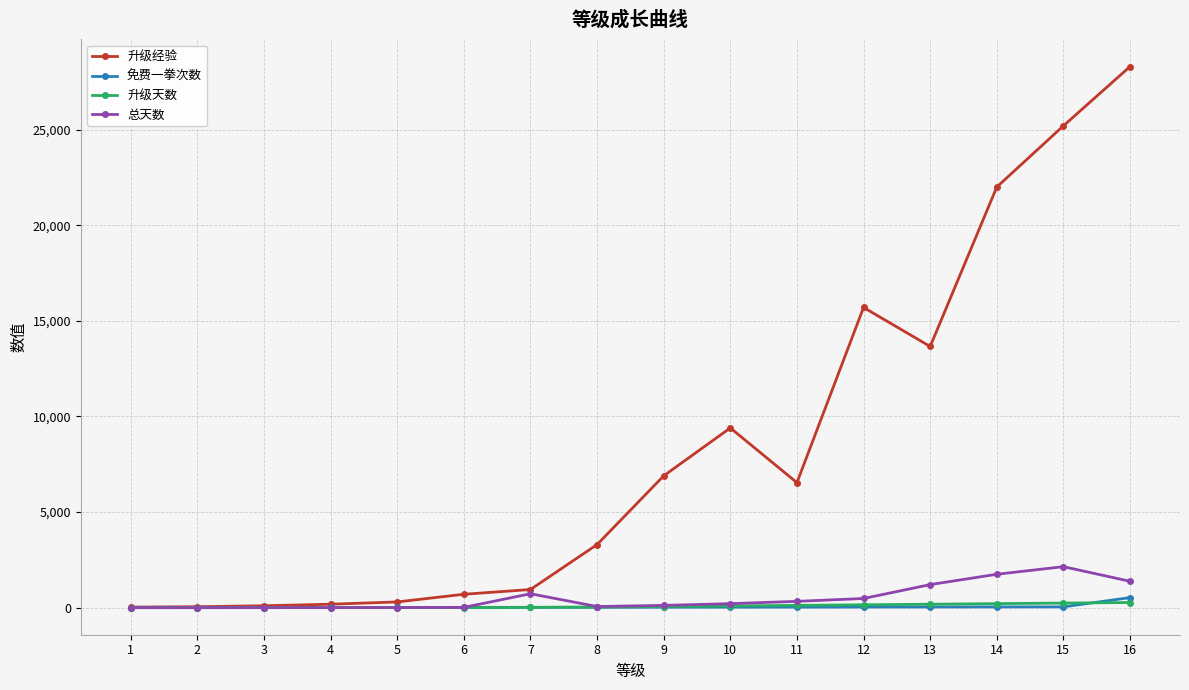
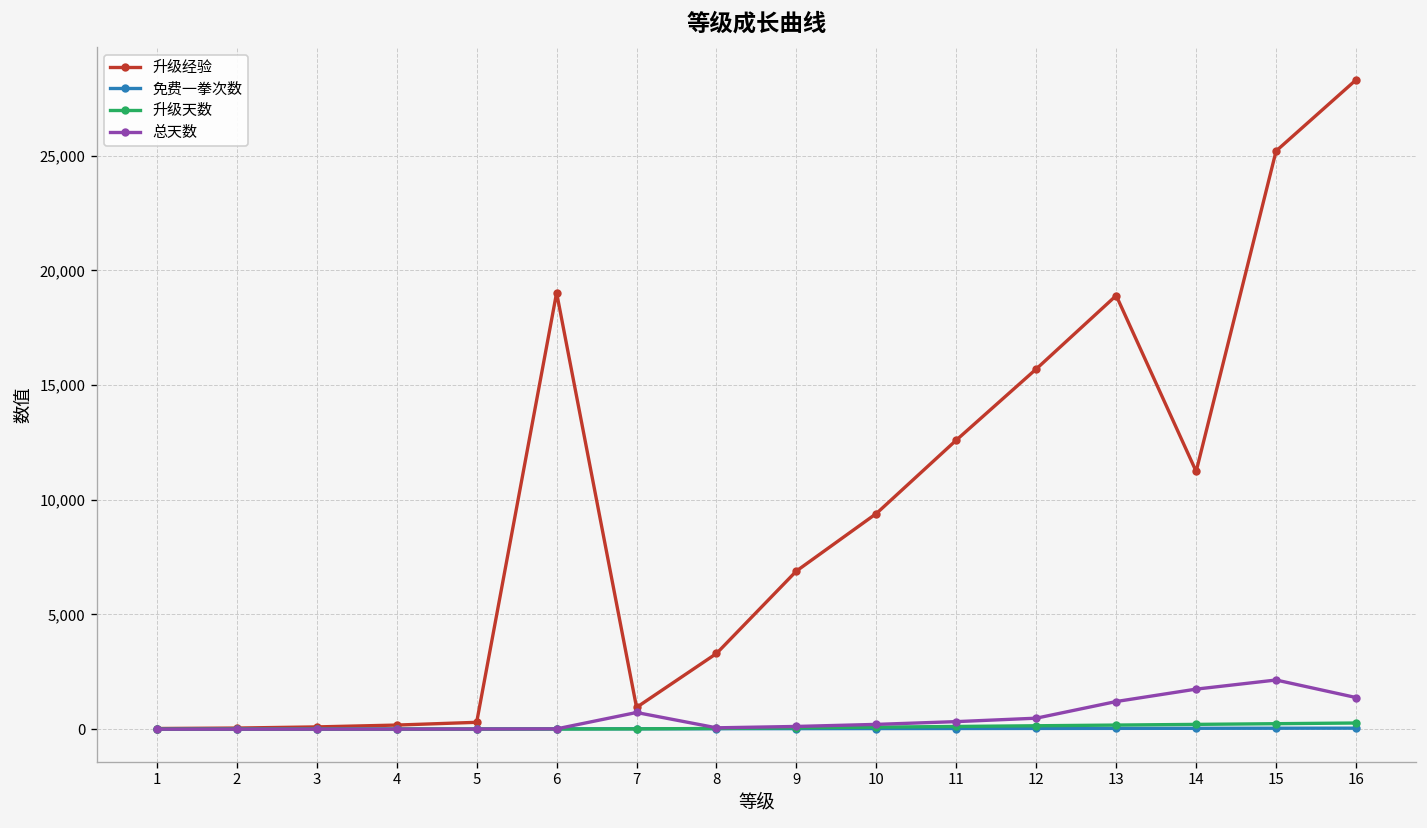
  {
    "升级经验": {
      "4": "200",
      "5": "300",
-     "6": "700",
+     "6": "19,000",
      "7": "1,000",
      "8": "3,300",
      "9": "6,900",
      "10": "9,400",
-     "11": "6,500",
+     "11": "12,600",
      "12": "15,700",
-     "13": "13,700",
-     "14": "22,000",
+     "13": "18,900",
+     "14": "11,200",
      "15": "25,200",
      "16": "28,300"
    },
    "免费一拳次数": {
      "13": "0",
      "14": "0",
      "15": "0",
-     "16": "500"
+     "16": "0"
    },
    "升级天数": {
      "13": "200",
      "14": "200",
      "15": "200",
      "16": "300"
    },
    "总天数": {
      "7": "700",
      "11": "300",
      "12": "500",
      "13": "1,200",
      "14": "1,700",
      "15": "2,100",
      "16": "1,400"
    }
  }
